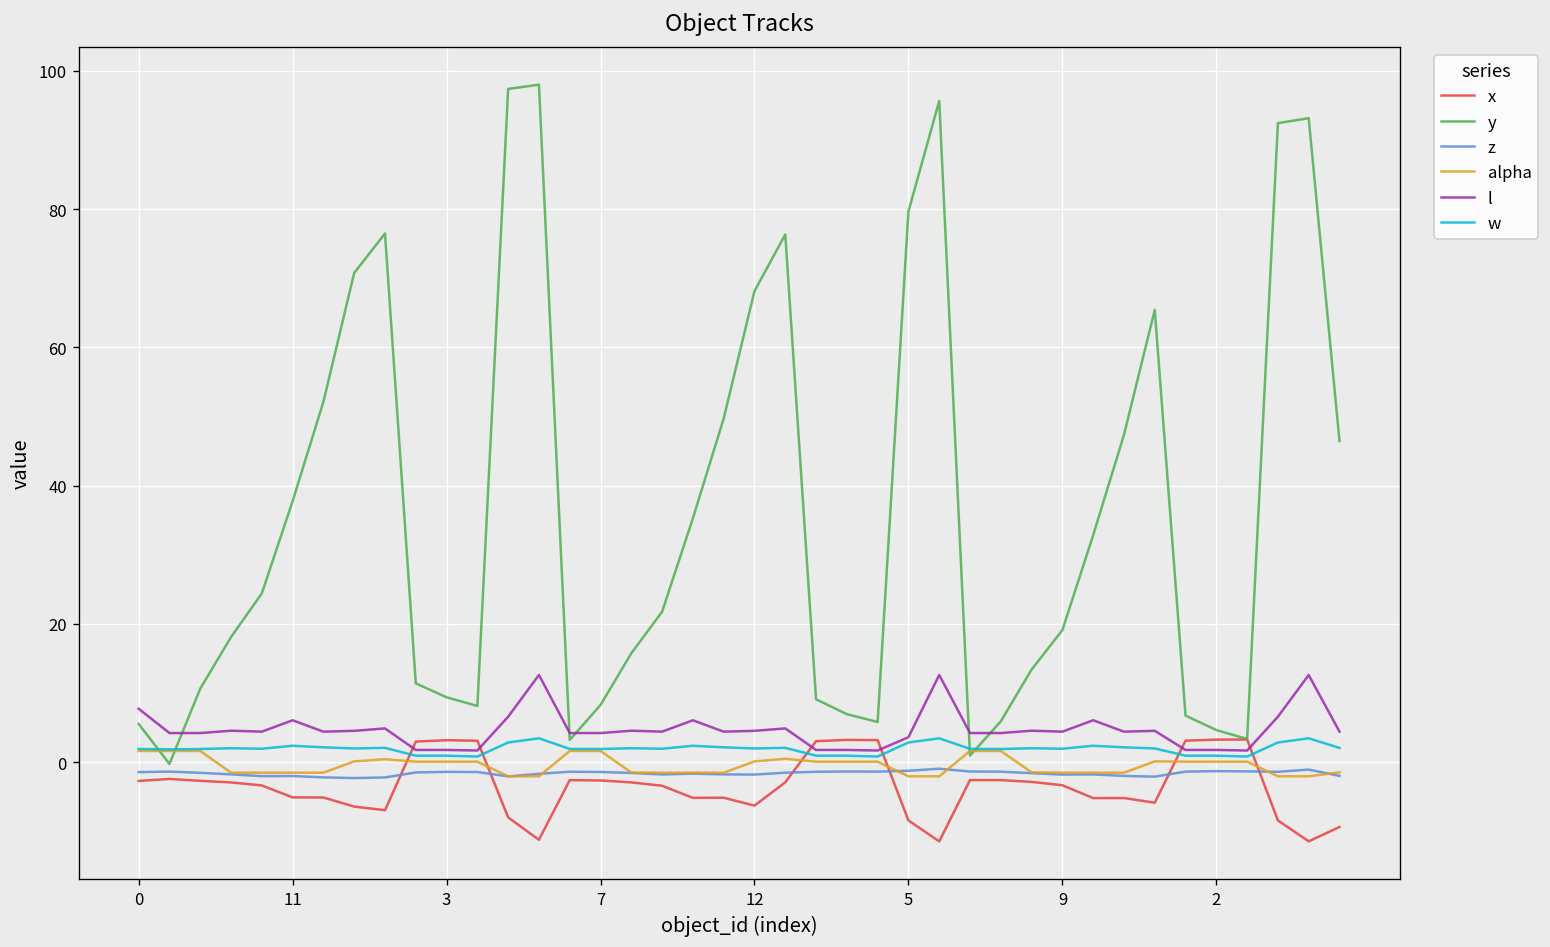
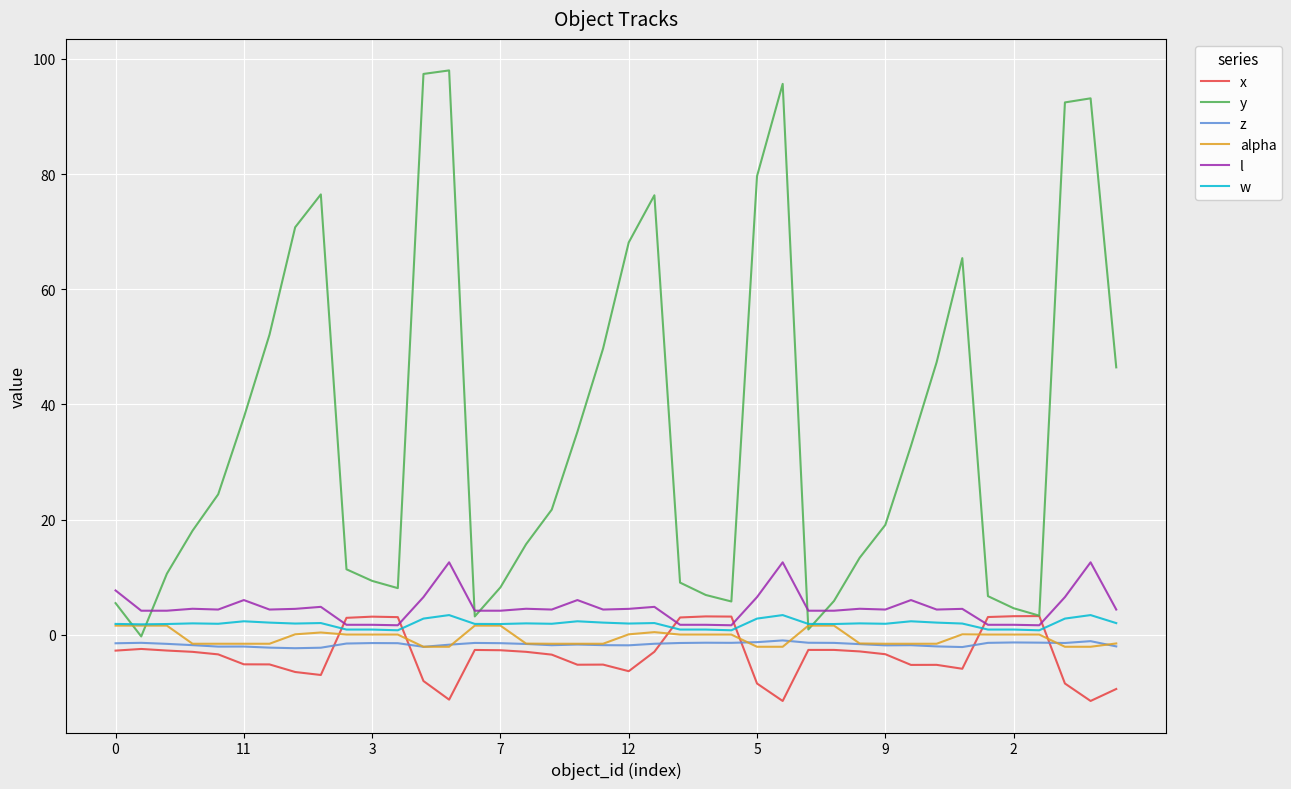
  {
    "x": {
      "0": -3,
      "5": -8
    },
    "y": {
      "0": 6,
      "5": 80
    },
    "z": {
      "0": -1,
      "5": -1
    },
    "alpha": {
      "5": -2
    },
    "l": {
      "0": 8,
-     "5": 4
+     "5": 7
    },
    "w": {
      "5": 3
    }
  }
